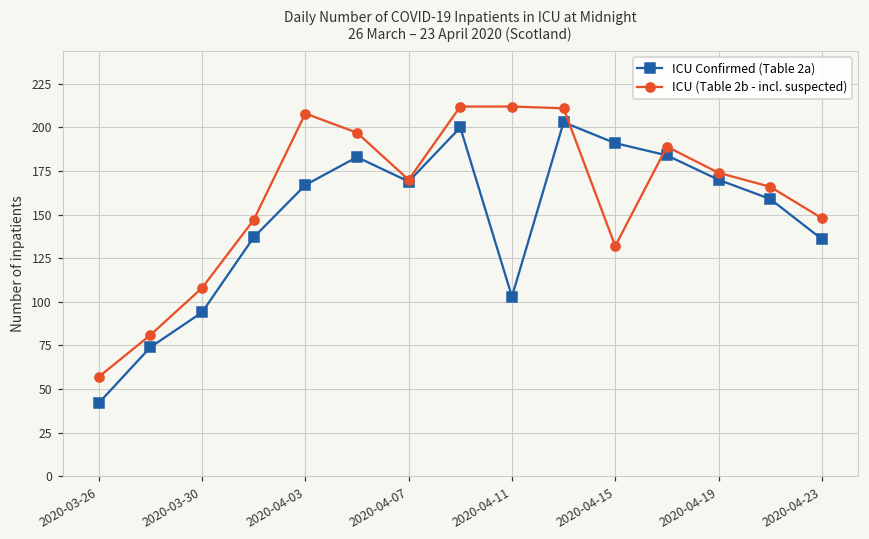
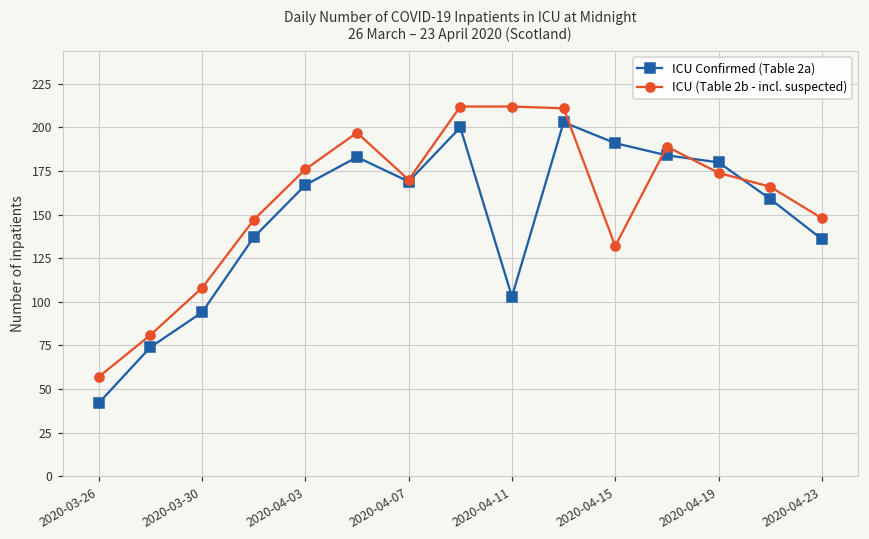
  {
    "ICU Confirmed (Table 2a)": {
      "2020-03-26": 42,
      "2020-03-30": 94,
      "2020-04-03": 167,
      "2020-04-11": 103,
      "2020-04-15": 191,
-     "2020-04-19": 170,
+     "2020-04-19": 180,
      "2020-04-23": 136
    },
    "ICU (Table 2b - incl. suspected)": {
      "2020-03-26": 57,
      "2020-03-30": 108,
-     "2020-04-03": 208,
+     "2020-04-03": 176,
      "2020-04-11": 212,
      "2020-04-15": 132,
      "2020-04-19": 174,
      "2020-04-23": 148
    }
  }
